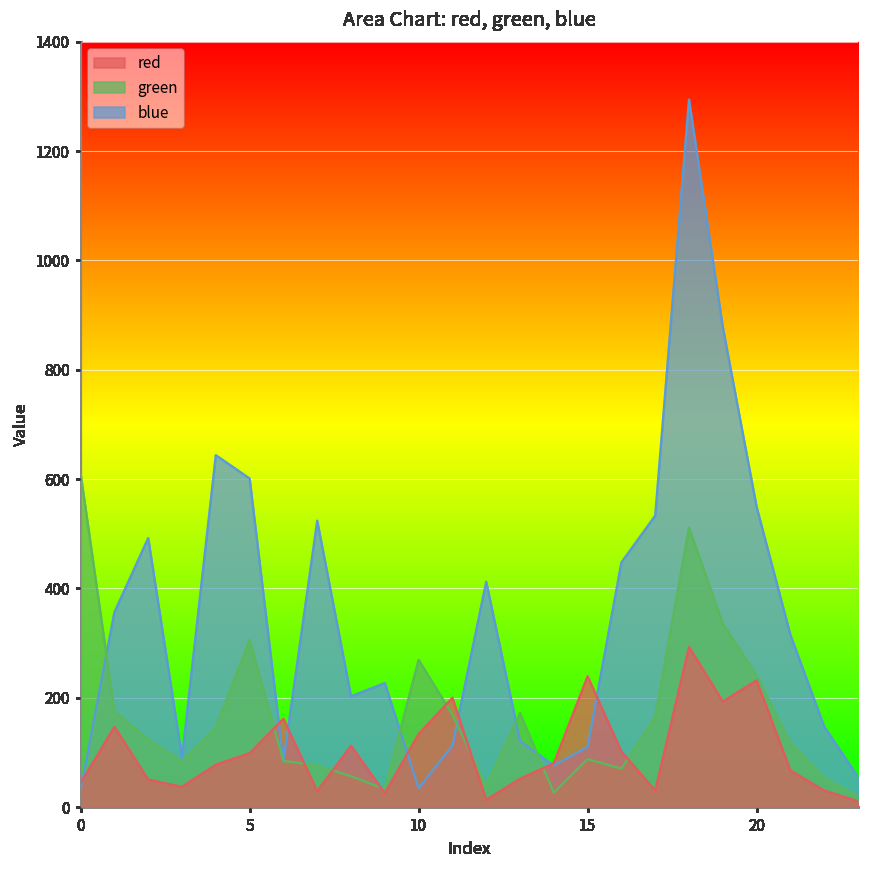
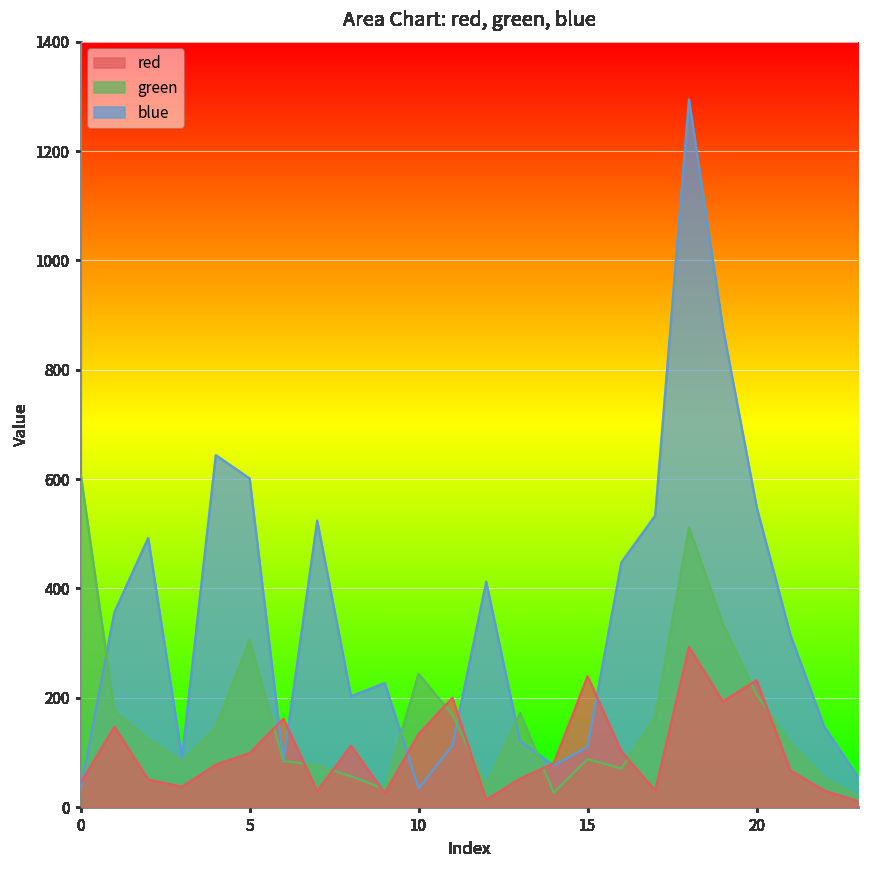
  {
    "blue": {
      "0": 30,
      "5": 600,
      "10": 30,
      "15": 110,
      "20": 550
    },
    "green": {
      "0": 610,
      "5": 310,
-     "10": 270,
+     "10": 240,
      "15": 90,
-     "20": 240
+     "20": 210
    },
    "red": {
      "0": 40,
      "5": 100,
      "10": 130,
      "15": 240,
      "20": 230
    }
  }
